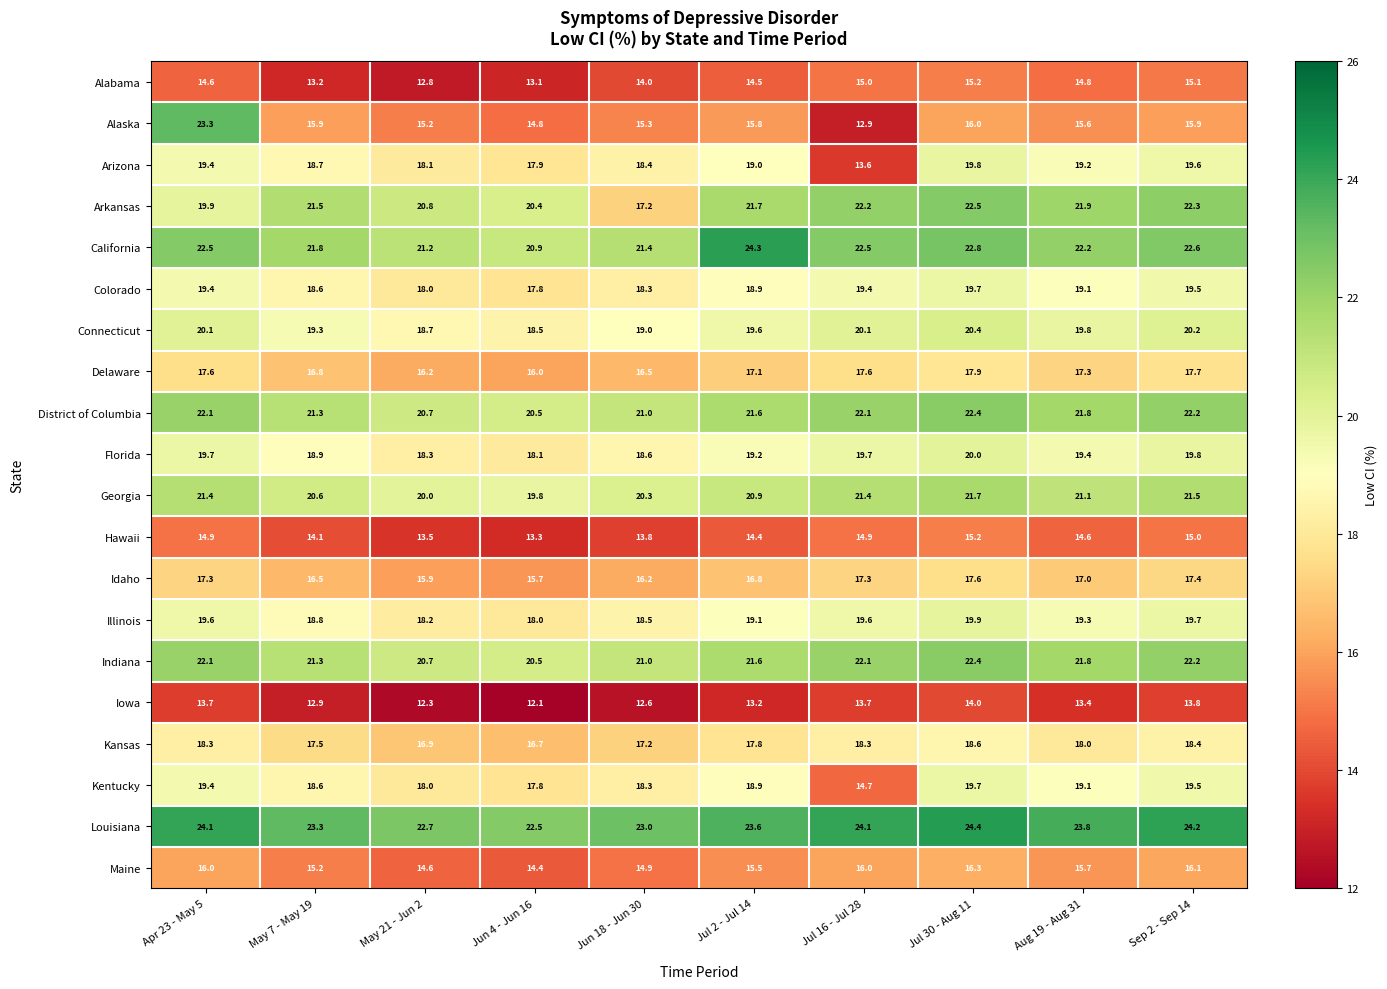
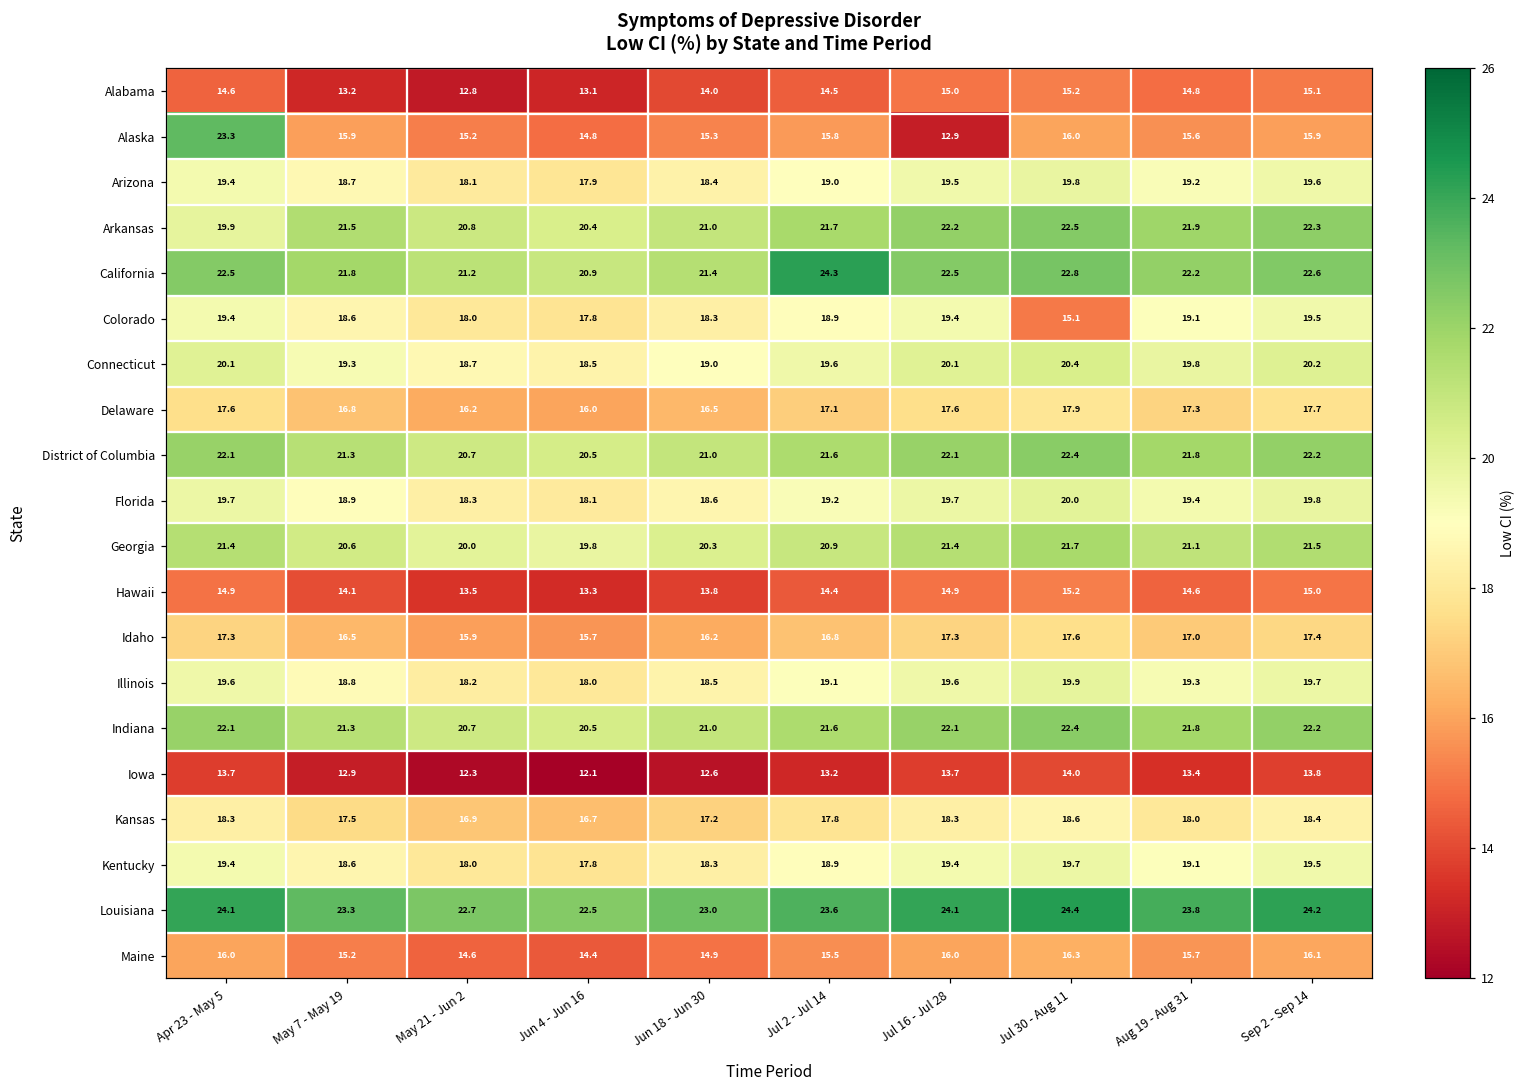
  {
    "Alabama": {
      "Apr 23 - May 5": 14.6,
      "May 7 - May 19": 13.2,
      "May 21 - Jun 2": 12.8,
      "Jun 4 - Jun 16": 13.1,
      "Jun 18 - Jun 30": 14.0,
      "Jul 2 - Jul 14": 14.5,
      "Jul 16 - Jul 28": 15.0,
      "Jul 30 - Aug 11": 15.2,
      "Aug 19 - Aug 31": 14.8,
      "Sep 2 - Sep 14": 15.1
    },
    "Alaska": {
      "Apr 23 - May 5": 23.3,
      "May 7 - May 19": 15.9,
      "May 21 - Jun 2": 15.2,
      "Jun 4 - Jun 16": 14.8,
      "Jun 18 - Jun 30": 15.3,
      "Jul 2 - Jul 14": 15.8,
      "Jul 16 - Jul 28": 12.9,
      "Jul 30 - Aug 11": 16.0,
      "Aug 19 - Aug 31": 15.6,
      "Sep 2 - Sep 14": 15.9
    },
    "Arizona": {
      "Apr 23 - May 5": 19.4,
      "May 7 - May 19": 18.7,
      "May 21 - Jun 2": 18.1,
      "Jun 4 - Jun 16": 17.9,
      "Jun 18 - Jun 30": 18.4,
      "Jul 2 - Jul 14": 19.0,
-     "Jul 16 - Jul 28": 13.6,
+     "Jul 16 - Jul 28": 19.5,
      "Jul 30 - Aug 11": 19.8,
      "Aug 19 - Aug 31": 19.2,
      "Sep 2 - Sep 14": 19.6
    },
    "Arkansas": {
      "Apr 23 - May 5": 19.9,
      "May 7 - May 19": 21.5,
      "May 21 - Jun 2": 20.8,
      "Jun 4 - Jun 16": 20.4,
-     "Jun 18 - Jun 30": 17.2,
+     "Jun 18 - Jun 30": 21.0,
      "Jul 2 - Jul 14": 21.7,
      "Jul 16 - Jul 28": 22.2,
      "Jul 30 - Aug 11": 22.5,
      "Aug 19 - Aug 31": 21.9,
      "Sep 2 - Sep 14": 22.3
    },
    "California": {
      "Apr 23 - May 5": 22.5,
      "May 7 - May 19": 21.8,
      "May 21 - Jun 2": 21.2,
      "Jun 4 - Jun 16": 20.9,
      "Jun 18 - Jun 30": 21.4,
      "Jul 2 - Jul 14": 24.3,
      "Jul 16 - Jul 28": 22.5,
      "Jul 30 - Aug 11": 22.8,
      "Aug 19 - Aug 31": 22.2,
      "Sep 2 - Sep 14": 22.6
    },
    "Colorado": {
      "Apr 23 - May 5": 19.4,
      "May 7 - May 19": 18.6,
      "May 21 - Jun 2": 18.0,
      "Jun 4 - Jun 16": 17.8,
      "Jun 18 - Jun 30": 18.3,
      "Jul 2 - Jul 14": 18.9,
      "Jul 16 - Jul 28": 19.4,
-     "Jul 30 - Aug 11": 19.7,
+     "Jul 30 - Aug 11": 15.1,
      "Aug 19 - Aug 31": 19.1,
      "Sep 2 - Sep 14": 19.5
    },
    "Connecticut": {
      "Apr 23 - May 5": 20.1,
      "May 7 - May 19": 19.3,
      "May 21 - Jun 2": 18.7,
      "Jun 4 - Jun 16": 18.5,
      "Jun 18 - Jun 30": 19.0,
      "Jul 2 - Jul 14": 19.6,
      "Jul 16 - Jul 28": 20.1,
      "Jul 30 - Aug 11": 20.4,
      "Aug 19 - Aug 31": 19.8,
      "Sep 2 - Sep 14": 20.2
    },
    "Delaware": {
      "Apr 23 - May 5": 17.6,
      "May 7 - May 19": 16.8,
      "May 21 - Jun 2": 16.2,
      "Jun 4 - Jun 16": 16.0,
      "Jun 18 - Jun 30": 16.5,
      "Jul 2 - Jul 14": 17.1,
      "Jul 16 - Jul 28": 17.6,
      "Jul 30 - Aug 11": 17.9,
      "Aug 19 - Aug 31": 17.3,
      "Sep 2 - Sep 14": 17.7
    },
    "District of Columbia": {
      "Apr 23 - May 5": 22.1,
      "May 7 - May 19": 21.3,
      "May 21 - Jun 2": 20.7,
      "Jun 4 - Jun 16": 20.5,
      "Jun 18 - Jun 30": 21.0,
      "Jul 2 - Jul 14": 21.6,
      "Jul 16 - Jul 28": 22.1,
      "Jul 30 - Aug 11": 22.4,
      "Aug 19 - Aug 31": 21.8,
      "Sep 2 - Sep 14": 22.2
    },
    "Florida": {
      "Apr 23 - May 5": 19.7,
      "May 7 - May 19": 18.9,
      "May 21 - Jun 2": 18.3,
      "Jun 4 - Jun 16": 18.1,
      "Jun 18 - Jun 30": 18.6,
      "Jul 2 - Jul 14": 19.2,
      "Jul 16 - Jul 28": 19.7,
      "Jul 30 - Aug 11": 20.0,
      "Aug 19 - Aug 31": 19.4,
      "Sep 2 - Sep 14": 19.8
    },
    "Georgia": {
      "Apr 23 - May 5": 21.4,
      "May 7 - May 19": 20.6,
      "May 21 - Jun 2": 20.0,
      "Jun 4 - Jun 16": 19.8,
      "Jun 18 - Jun 30": 20.3,
      "Jul 2 - Jul 14": 20.9,
      "Jul 16 - Jul 28": 21.4,
      "Jul 30 - Aug 11": 21.7,
      "Aug 19 - Aug 31": 21.1,
      "Sep 2 - Sep 14": 21.5
    },
    "Hawaii": {
      "Apr 23 - May 5": 14.9,
      "May 7 - May 19": 14.1,
      "May 21 - Jun 2": 13.5,
      "Jun 4 - Jun 16": 13.3,
      "Jun 18 - Jun 30": 13.8,
      "Jul 2 - Jul 14": 14.4,
      "Jul 16 - Jul 28": 14.9,
      "Jul 30 - Aug 11": 15.2,
      "Aug 19 - Aug 31": 14.6,
      "Sep 2 - Sep 14": 15.0
    },
    "Idaho": {
      "Apr 23 - May 5": 17.3,
      "May 7 - May 19": 16.5,
      "May 21 - Jun 2": 15.9,
      "Jun 4 - Jun 16": 15.7,
      "Jun 18 - Jun 30": 16.2,
      "Jul 2 - Jul 14": 16.8,
      "Jul 16 - Jul 28": 17.3,
      "Jul 30 - Aug 11": 17.6,
      "Aug 19 - Aug 31": 17.0,
      "Sep 2 - Sep 14": 17.4
    },
    "Illinois": {
      "Apr 23 - May 5": 19.6,
      "May 7 - May 19": 18.8,
      "May 21 - Jun 2": 18.2,
      "Jun 4 - Jun 16": 18.0,
      "Jun 18 - Jun 30": 18.5,
      "Jul 2 - Jul 14": 19.1,
      "Jul 16 - Jul 28": 19.6,
      "Jul 30 - Aug 11": 19.9,
      "Aug 19 - Aug 31": 19.3,
      "Sep 2 - Sep 14": 19.7
    },
    "Indiana": {
      "Apr 23 - May 5": 22.1,
      "May 7 - May 19": 21.3,
      "May 21 - Jun 2": 20.7,
      "Jun 4 - Jun 16": 20.5,
      "Jun 18 - Jun 30": 21.0,
      "Jul 2 - Jul 14": 21.6,
      "Jul 16 - Jul 28": 22.1,
      "Jul 30 - Aug 11": 22.4,
      "Aug 19 - Aug 31": 21.8,
      "Sep 2 - Sep 14": 22.2
    },
    "Iowa": {
      "Apr 23 - May 5": 13.7,
      "May 7 - May 19": 12.9,
      "May 21 - Jun 2": 12.3,
      "Jun 4 - Jun 16": 12.1,
      "Jun 18 - Jun 30": 12.6,
      "Jul 2 - Jul 14": 13.2,
      "Jul 16 - Jul 28": 13.7,
      "Jul 30 - Aug 11": 14.0,
      "Aug 19 - Aug 31": 13.4,
      "Sep 2 - Sep 14": 13.8
    },
    "Kansas": {
      "Apr 23 - May 5": 18.3,
      "May 7 - May 19": 17.5,
      "May 21 - Jun 2": 16.9,
      "Jun 4 - Jun 16": 16.7,
      "Jun 18 - Jun 30": 17.2,
      "Jul 2 - Jul 14": 17.8,
      "Jul 16 - Jul 28": 18.3,
      "Jul 30 - Aug 11": 18.6,
      "Aug 19 - Aug 31": 18.0,
      "Sep 2 - Sep 14": 18.4
    },
    "Kentucky": {
      "Apr 23 - May 5": 19.4,
      "May 7 - May 19": 18.6,
      "May 21 - Jun 2": 18.0,
      "Jun 4 - Jun 16": 17.8,
      "Jun 18 - Jun 30": 18.3,
      "Jul 2 - Jul 14": 18.9,
-     "Jul 16 - Jul 28": 14.7,
+     "Jul 16 - Jul 28": 19.4,
      "Jul 30 - Aug 11": 19.7,
      "Aug 19 - Aug 31": 19.1,
      "Sep 2 - Sep 14": 19.5
    },
    "Louisiana": {
      "Apr 23 - May 5": 24.1,
      "May 7 - May 19": 23.3,
      "May 21 - Jun 2": 22.7,
      "Jun 4 - Jun 16": 22.5,
      "Jun 18 - Jun 30": 23.0,
      "Jul 2 - Jul 14": 23.6,
      "Jul 16 - Jul 28": 24.1,
      "Jul 30 - Aug 11": 24.4,
      "Aug 19 - Aug 31": 23.8,
      "Sep 2 - Sep 14": 24.2
    },
    "Maine": {
      "Apr 23 - May 5": 16.0,
      "May 7 - May 19": 15.2,
      "May 21 - Jun 2": 14.6,
      "Jun 4 - Jun 16": 14.4,
      "Jun 18 - Jun 30": 14.9,
      "Jul 2 - Jul 14": 15.5,
      "Jul 16 - Jul 28": 16.0,
      "Jul 30 - Aug 11": 16.3,
      "Aug 19 - Aug 31": 15.7,
      "Sep 2 - Sep 14": 16.1
    }
  }
